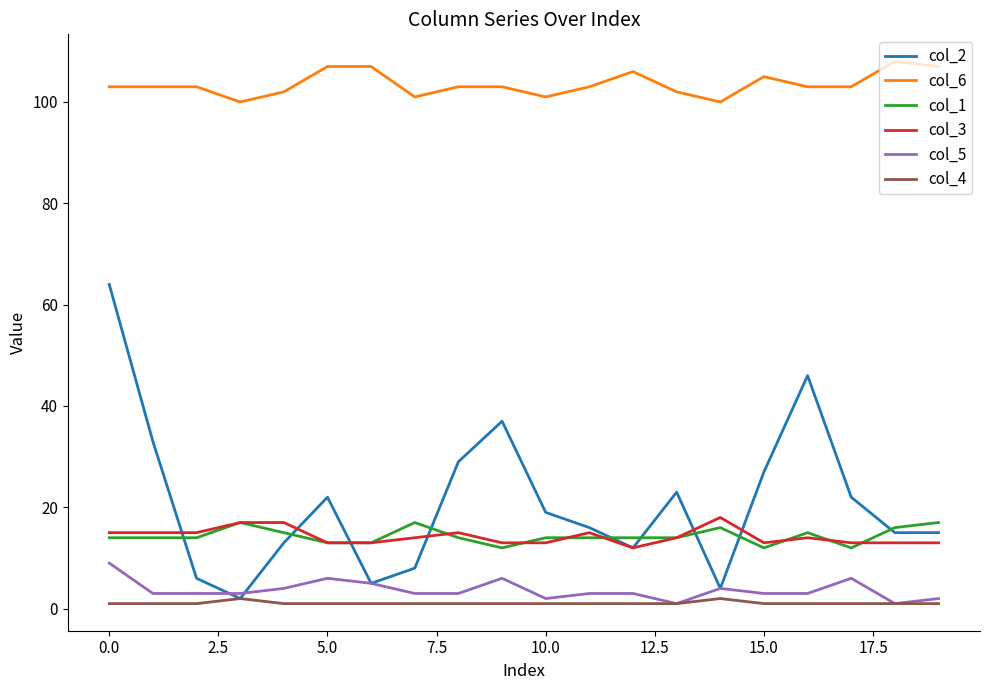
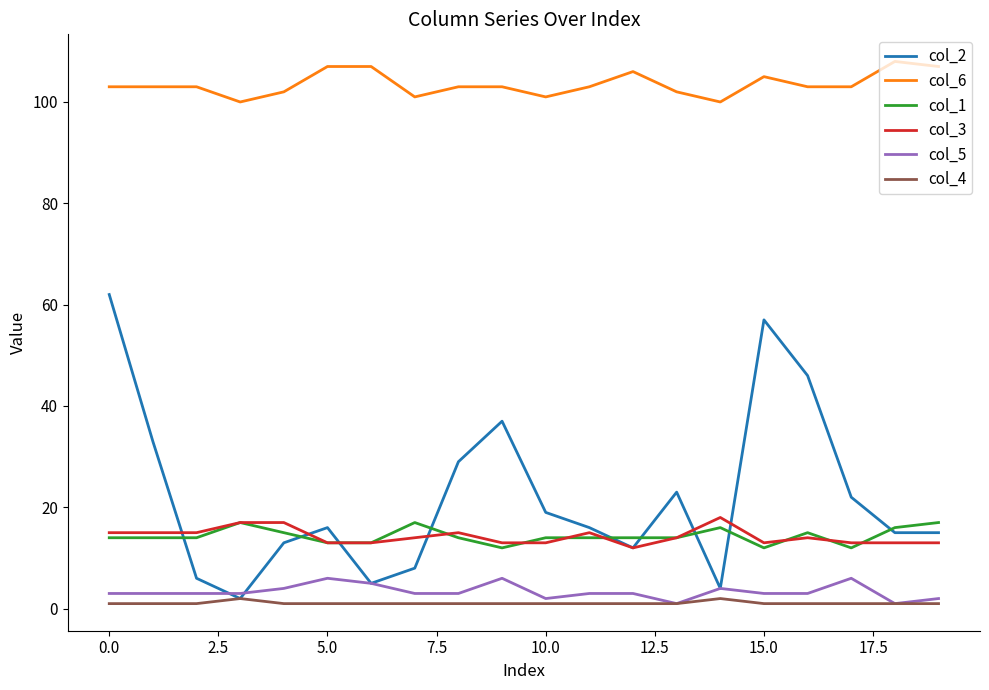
  {
    "col_2": {
-     "0.0": 64,
-     "5.0": 22,
+     "0.0": 62,
+     "5.0": 16,
      "10.0": 19,
-     "15.0": 27
+     "15.0": 57
    },
    "col_6": {
      "0.0": 103,
      "5.0": 107,
      "10.0": 101,
      "15.0": 105
    },
    "col_1": {
      "0.0": 14,
      "10.0": 14,
      "15.0": 12
    },
    "col_3": {
      "0.0": 15,
      "10.0": 13,
      "15.0": 13
    },
    "col_5": {
-     "0.0": 9,
+     "0.0": 3,
      "5.0": 6,
      "10.0": 2,
      "15.0": 3
    },
    "col_4": {
      "0.0": 1,
      "5.0": 1,
      "10.0": 1,
      "15.0": 1
    }
  }
